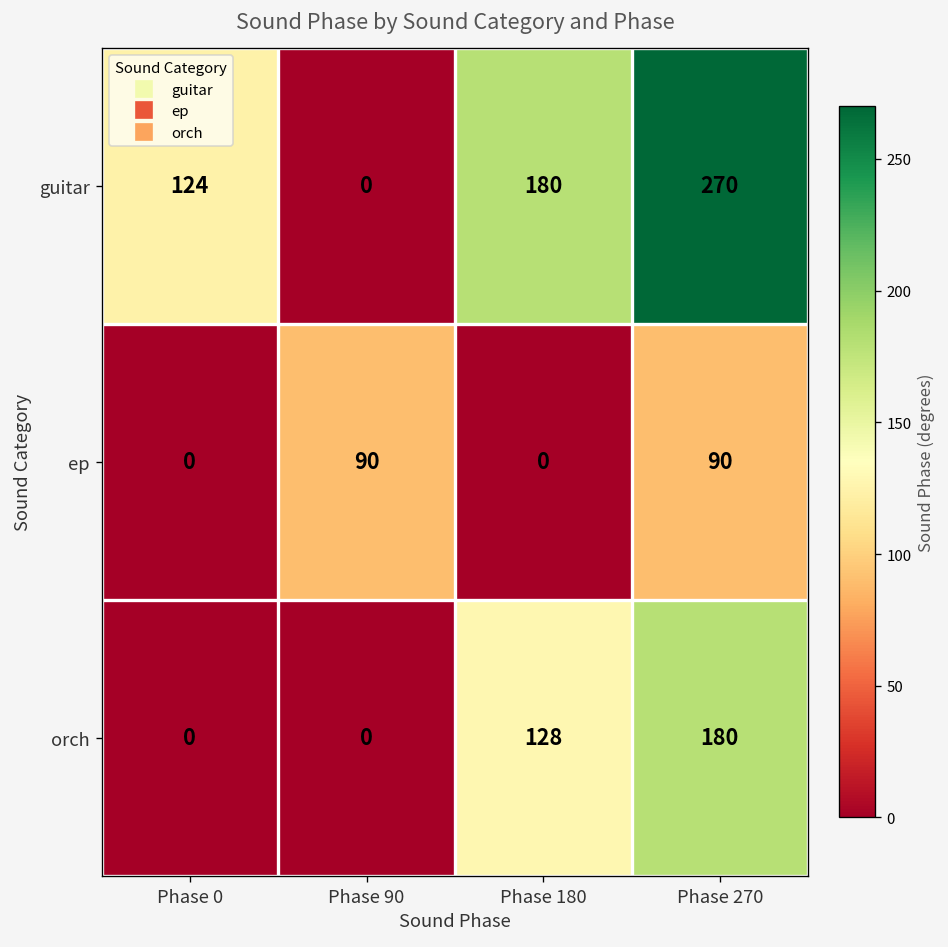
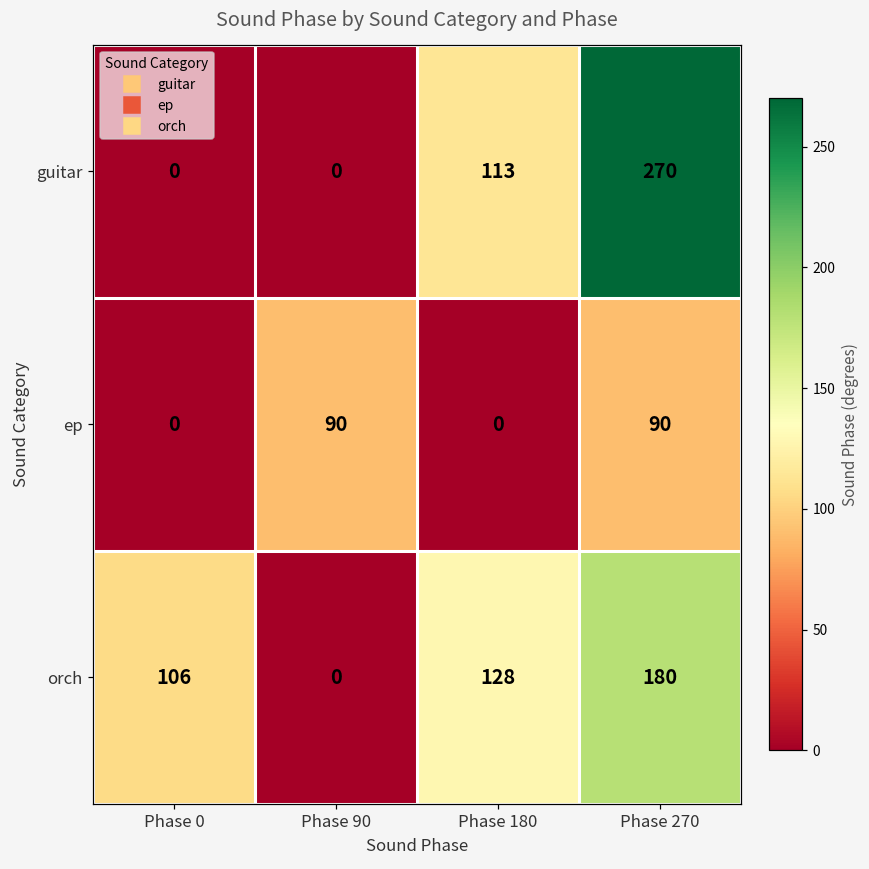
  {
    "guitar": {
-     "Phase 0": 124,
+     "Phase 0": 0,
      "Phase 90": 0,
-     "Phase 180": 180,
+     "Phase 180": 113,
      "Phase 270": 270
    },
    "ep": {
      "Phase 0": 0,
      "Phase 90": 90,
      "Phase 180": 0,
      "Phase 270": 90
    },
    "orch": {
-     "Phase 0": 0,
+     "Phase 0": 106,
      "Phase 90": 0,
      "Phase 180": 128,
      "Phase 270": 180
    }
  }
